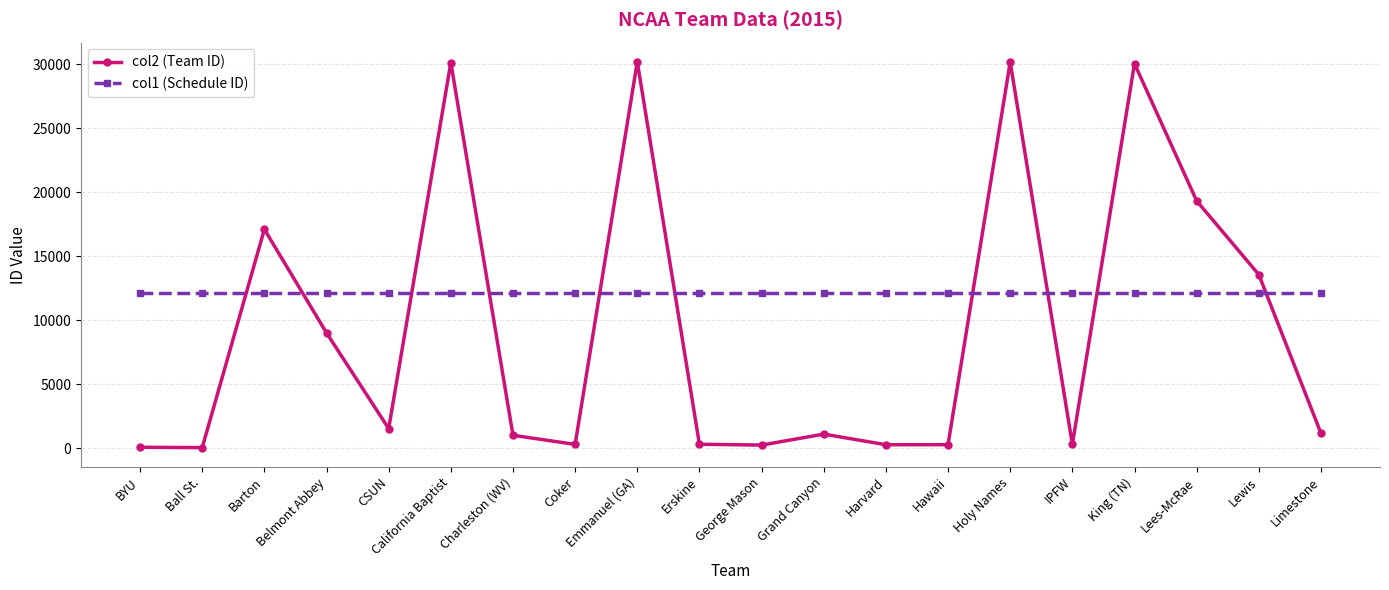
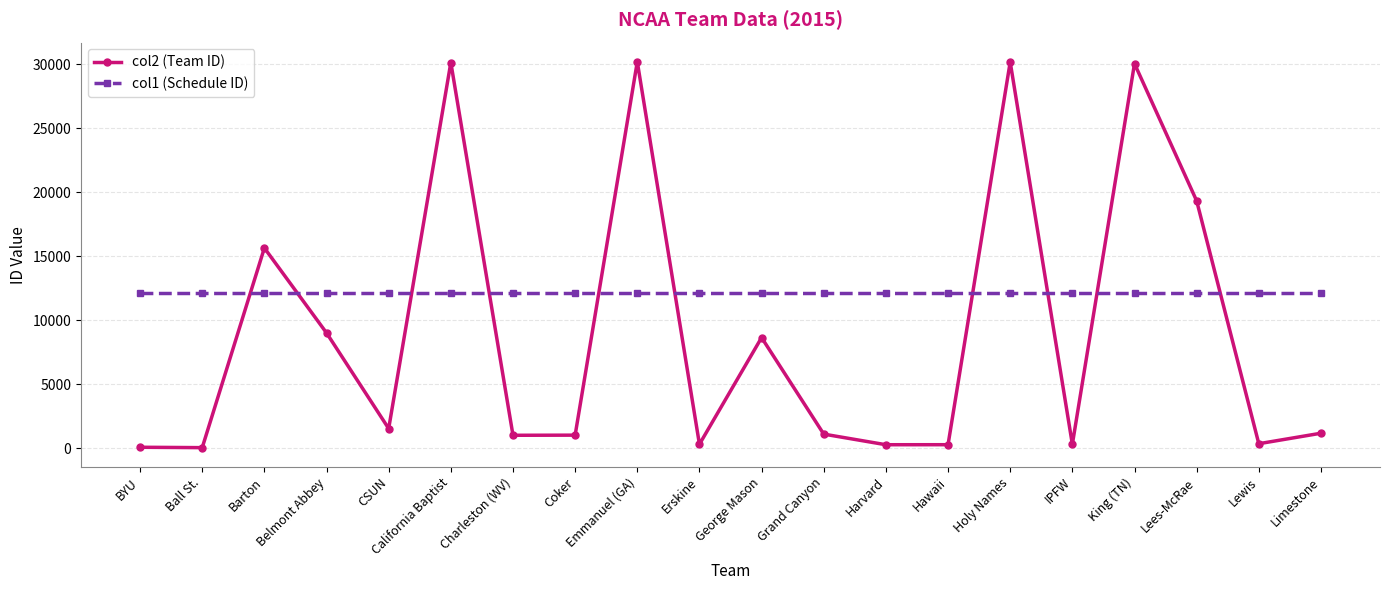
  {
    "col2 (Team ID)": {
      "BYU": 100,
      "Ball St.": 0,
-     "Barton": 17100,
+     "Barton": 15600,
      "Belmont Abbey": 9000,
      "CSUN": 1500,
      "California Baptist": 30100,
      "Charleston (WV)": 1000,
-     "Coker": 300,
+     "Coker": 1000,
      "Emmanuel (GA)": 30200,
      "Erskine": 300,
-     "George Mason": 200,
+     "George Mason": 8600,
      "Grand Canyon": 1100,
      "Harvard": 300,
      "Hawaii": 300,
      "Holy Names": 30200,
      "IPFW": 300,
      "King (TN)": 30100,
      "Lees-McRae": 19300,
-     "Lewis": 13600,
+     "Lewis": 400,
      "Limestone": 1200
    },
    "col1 (Schedule ID)": {
      "BYU": 12100,
      "Ball St.": 12100,
      "Barton": 12100,
      "Belmont Abbey": 12100,
      "CSUN": 12100,
      "California Baptist": 12100,
      "Charleston (WV)": 12100,
      "Coker": 12100,
      "Emmanuel (GA)": 12100,
      "Erskine": 12100,
      "George Mason": 12100,
      "Grand Canyon": 12100,
      "Harvard": 12100,
      "Hawaii": 12100,
      "Holy Names": 12100,
      "IPFW": 12100,
      "King (TN)": 12100,
      "Lees-McRae": 12100,
      "Lewis": 12100,
      "Limestone": 12100
    }
  }
